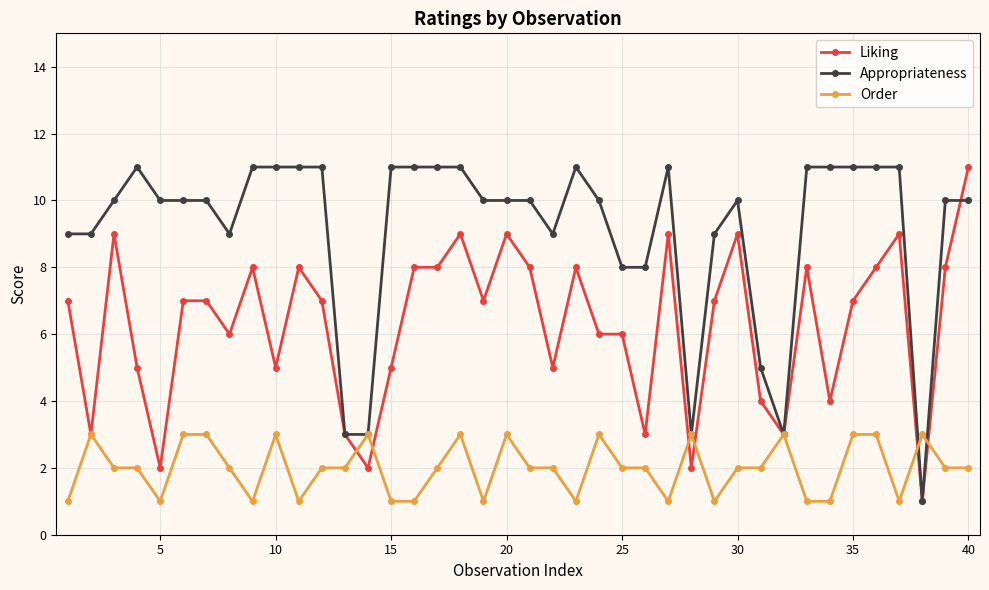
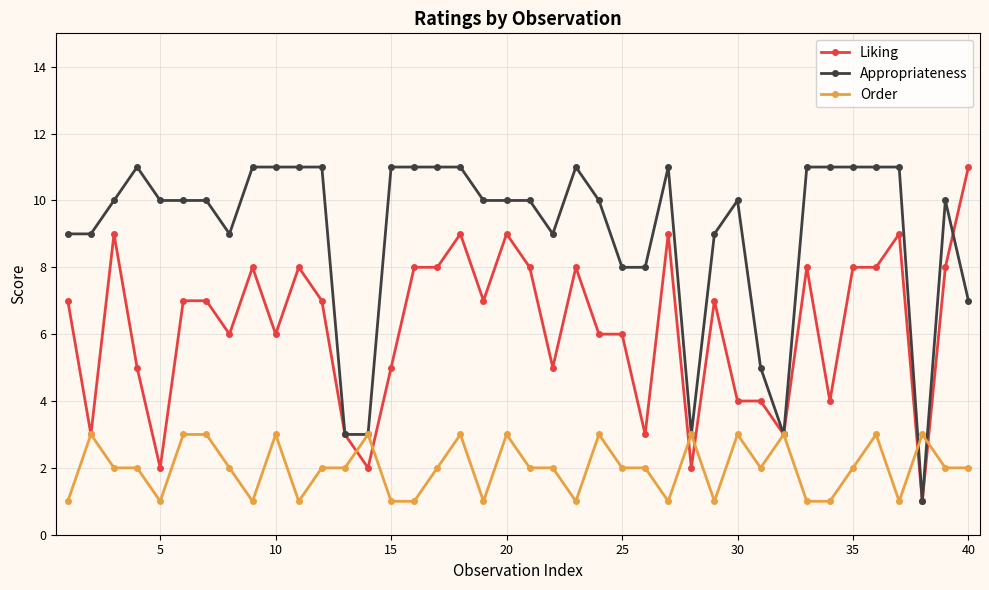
  {
    "Liking": {
      "5": 2,
-     "10": 5,
+     "10": 6,
      "15": 5,
      "20": 9,
      "25": 6,
-     "30": 9,
-     "35": 7,
+     "30": 4,
+     "35": 8,
      "40": 11
    },
    "Appropriateness": {
      "5": 10,
      "10": 11,
      "15": 11,
      "20": 10,
      "25": 8,
      "30": 10,
      "35": 11,
-     "40": 10
+     "40": 7
    },
    "Order": {
      "5": 1,
      "10": 3,
      "15": 1,
      "20": 3,
      "25": 2,
-     "30": 2,
-     "35": 3,
+     "30": 3,
+     "35": 2,
      "40": 2
    }
  }
